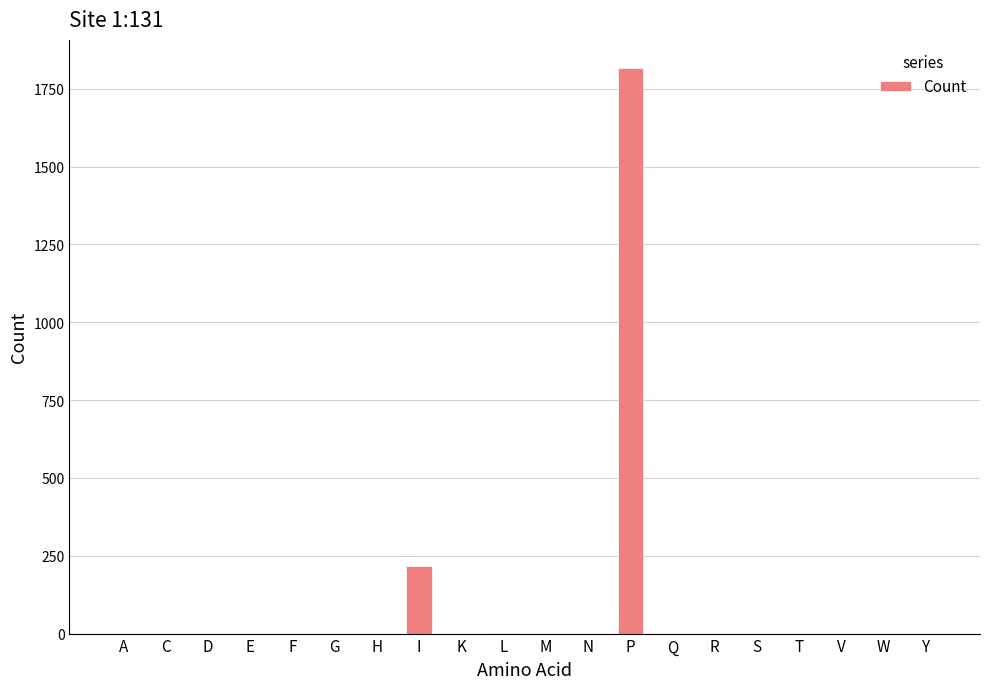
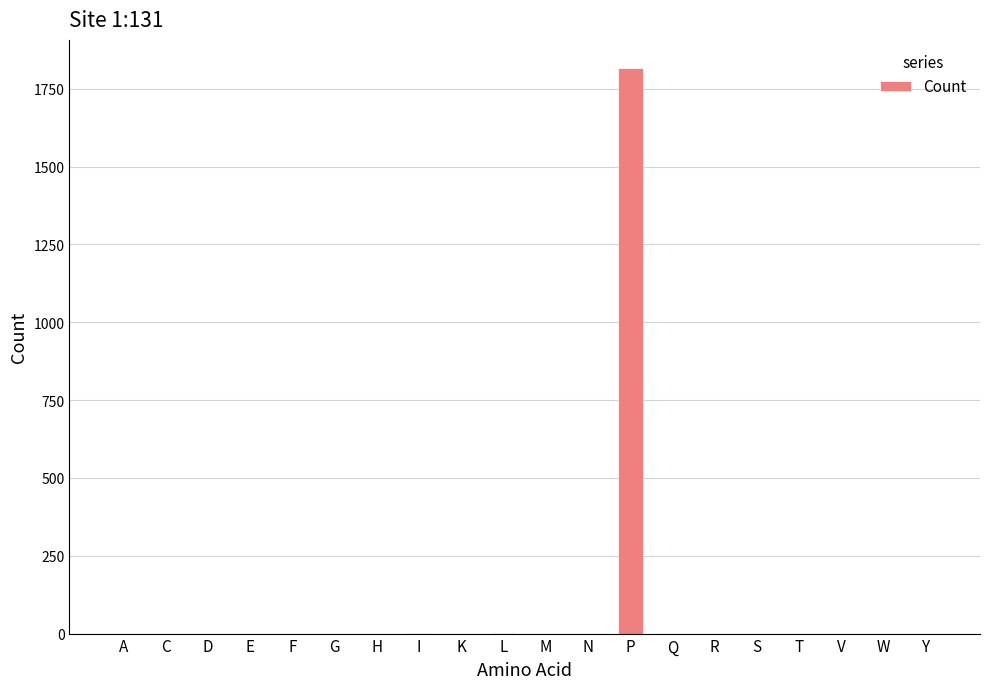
  {
    "A": 0,
    "C": 0,
    "D": 0,
    "E": 0,
    "F": 0,
    "G": 0,
    "H": 0,
-   "I": 220,
+   "I": 0,
    "K": 0,
    "M": 0,
    "N": 0,
    "P": 1820,
    "Q": 0,
    "R": 0,
    "S": 0,
    "T": 0,
    "V": 0,
    "W": 0,
    "Y": 0
  }
